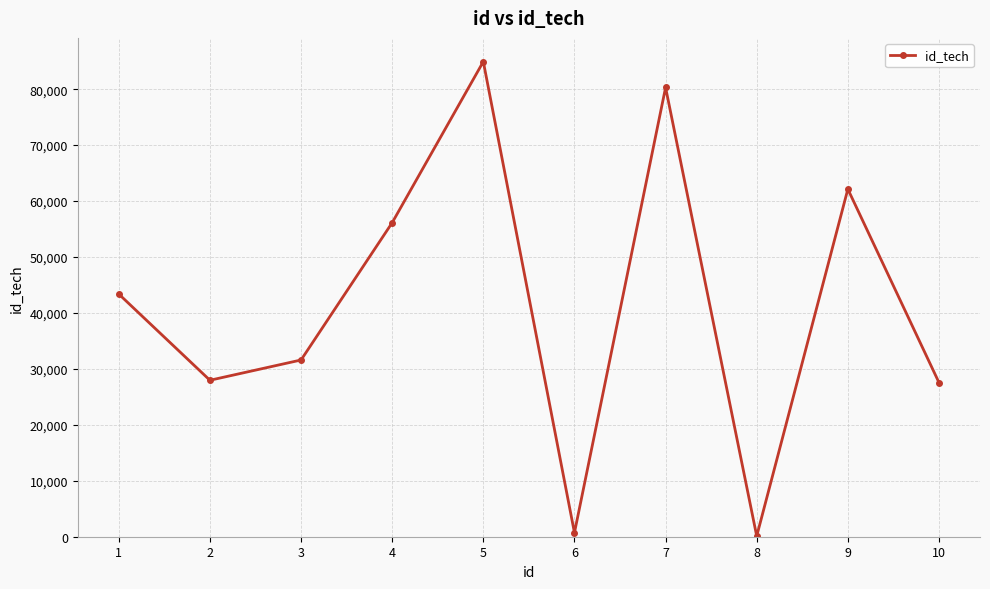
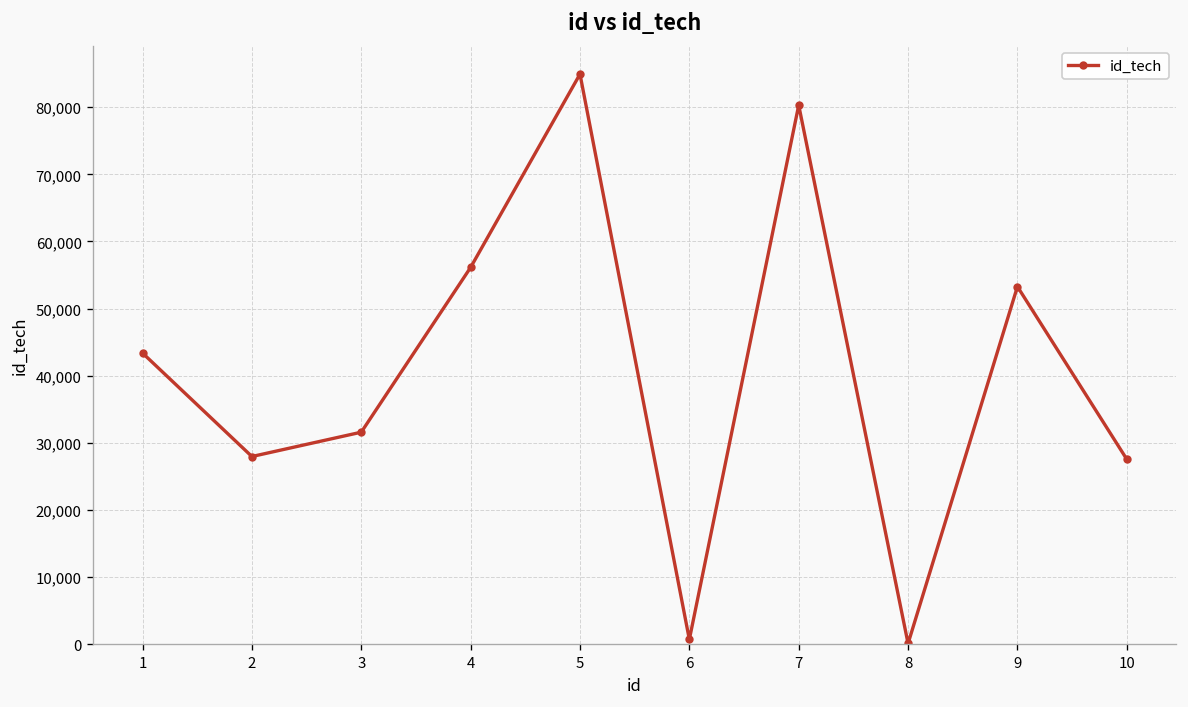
  {
    "1": "43,000",
    "2": "28,000",
    "3": "32,000",
    "4": "56,000",
    "5": "85,000",
    "6": "1,000",
    "7": "80,000",
    "8": "0",
-   "9": "62,000",
+   "9": "53,000",
    "10": "28,000"
  }
